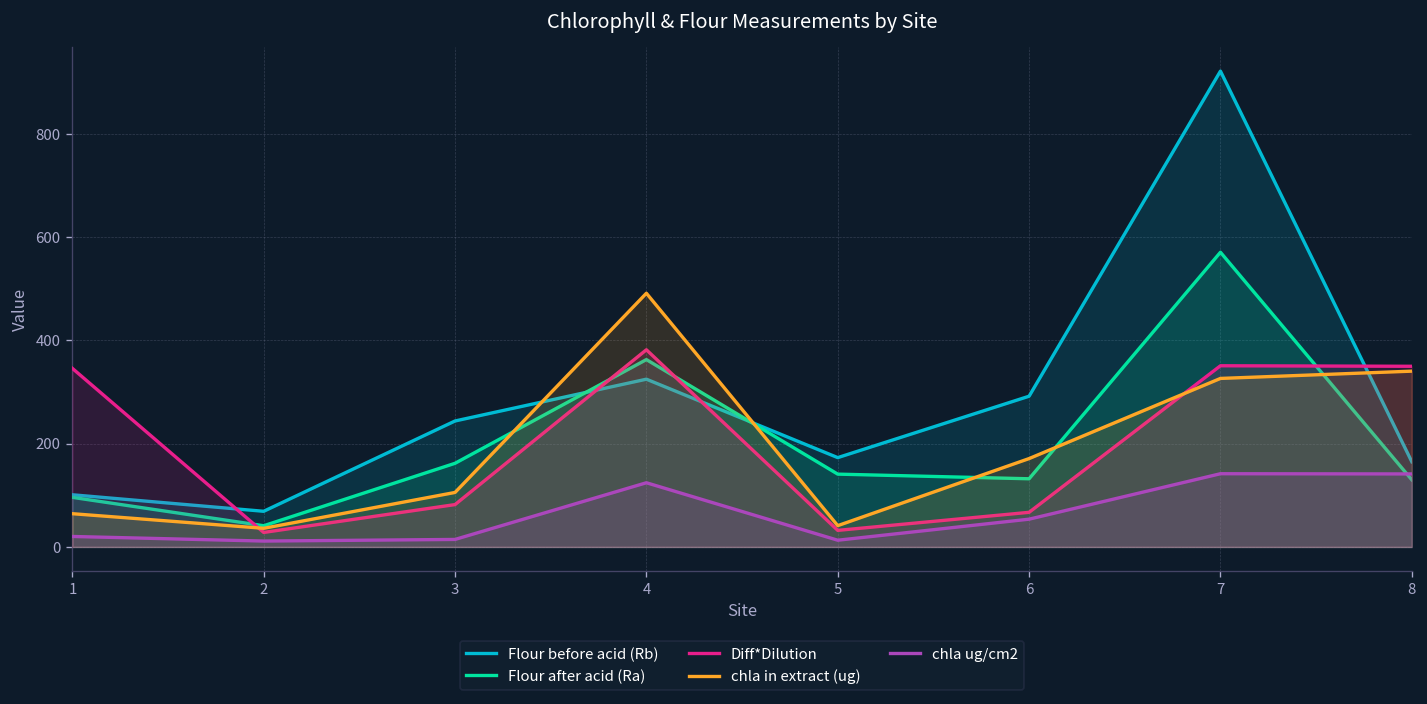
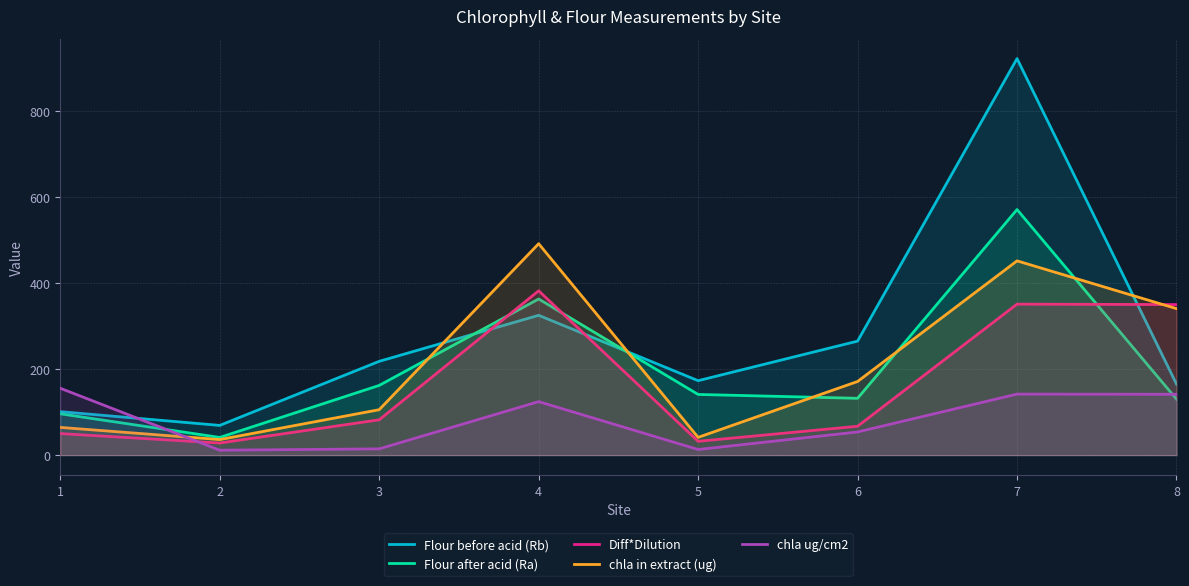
  {
    "Flour before acid (Rb)": {
      "2": 70,
-     "3": 240,
+     "3": 220,
      "4": 330,
      "5": 170,
-     "6": 290,
+     "6": 270,
      "7": 920,
      "8": 170
    },
    "Flour after acid (Ra)": {
      "3": 160,
      "4": 360,
      "5": 140,
      "6": 130,
      "7": 570,
      "8": 130
    },
    "Diff*Dilution": {
-     "1": 350,
+     "1": 50,
      "2": 30,
      "3": 80,
      "4": 380,
      "5": 30,
      "6": 70,
      "7": 350,
      "8": 350
    },
    "chla in extract (ug)": {
      "1": 60,
      "3": 110,
      "4": 490,
      "5": 40,
      "6": 170,
-     "7": 330,
+     "7": 450,
      "8": 340
    },
    "chla ug/cm2": {
-     "1": 20,
+     "1": 160,
      "2": 10,
      "3": 10,
      "4": 120,
      "5": 10,
      "6": 50,
      "7": 140,
      "8": 140
    }
  }
